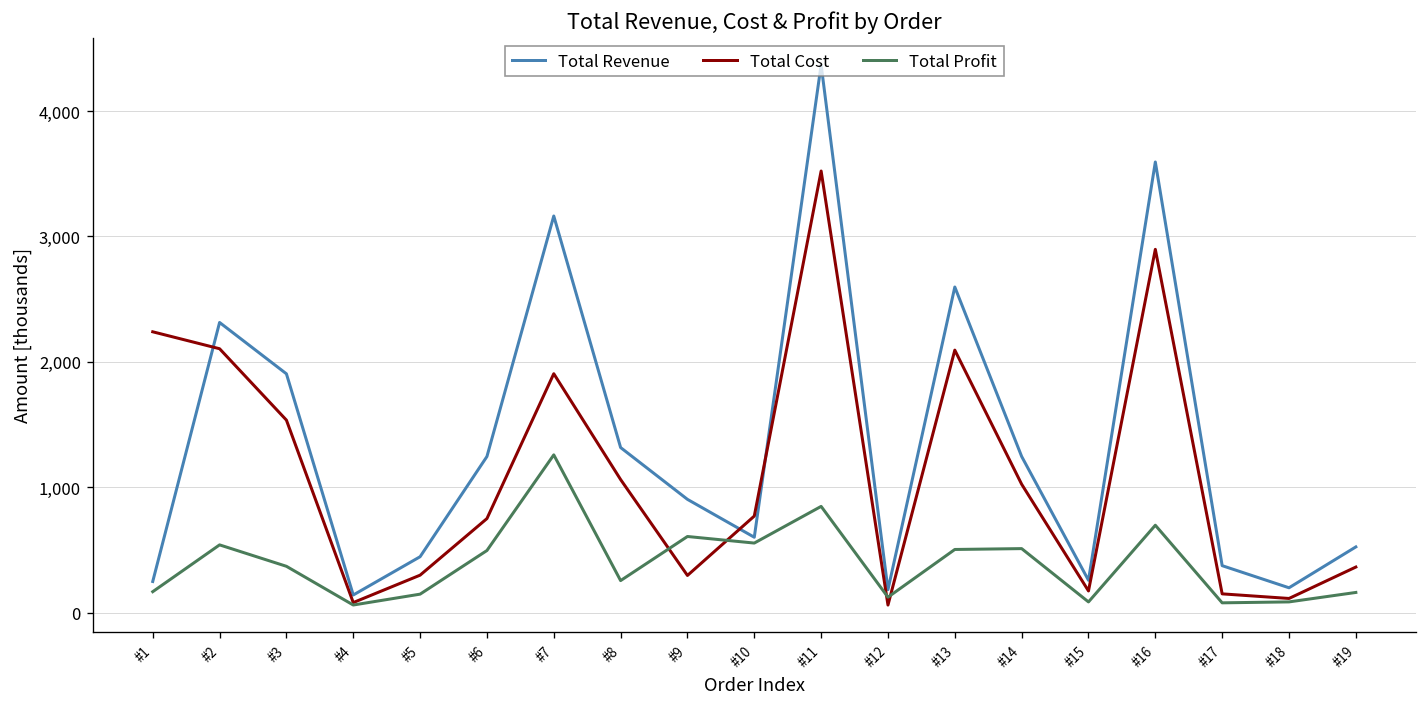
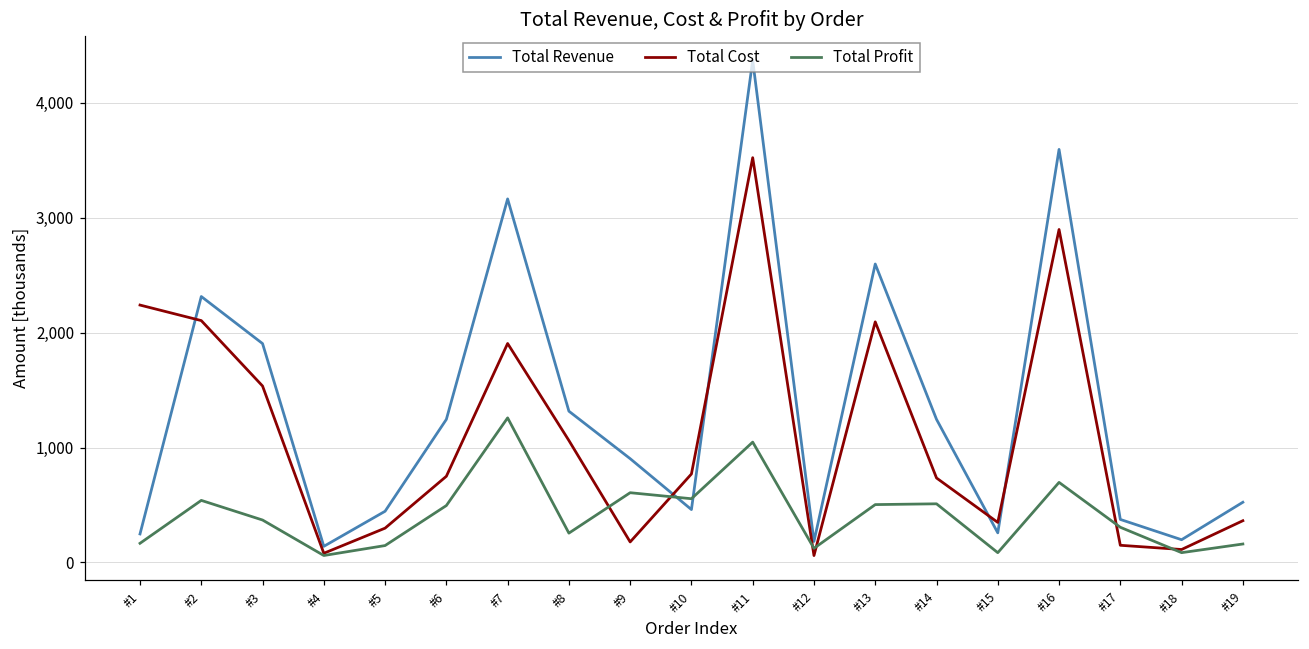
  {
    "Total Revenue": {
      "#1": "250",
      "#2": "2,310",
      "#3": "1,900",
      "#4": "140",
      "#5": "450",
      "#6": "1,240",
      "#7": "3,160",
      "#8": "1,320",
      "#9": "900",
-     "#10": "600",
+     "#10": "460",
      "#12": "180",
      "#13": "2,600",
      "#14": "1,250",
      "#15": "260",
      "#16": "3,590",
      "#17": "370",
      "#18": "200",
      "#19": "520"
    },
    "Total Cost": {
      "#1": "2,240",
      "#2": "2,100",
      "#3": "1,530",
      "#5": "300",
      "#6": "750",
      "#7": "1,900",
      "#8": "1,060",
-     "#9": "300",
+     "#9": "180",
      "#10": "770",
      "#11": "3,520",
      "#12": "60",
      "#13": "2,090",
-     "#14": "1,020",
-     "#15": "170",
+     "#14": "730",
+     "#15": "350",
      "#16": "2,900",
      "#17": "150",
      "#18": "110",
      "#19": "360"
    },
    "Total Profit": {
      "#1": "170",
      "#2": "540",
      "#3": "370",
      "#5": "150",
      "#6": "500",
      "#7": "1,260",
      "#8": "260",
      "#9": "610",
      "#10": "550",
-     "#11": "850",
+     "#11": "1,050",
      "#12": "120",
      "#13": "500",
      "#14": "510",
      "#15": "90",
      "#16": "700",
-     "#17": "80",
+     "#17": "310",
      "#18": "90",
      "#19": "160"
    }
  }
